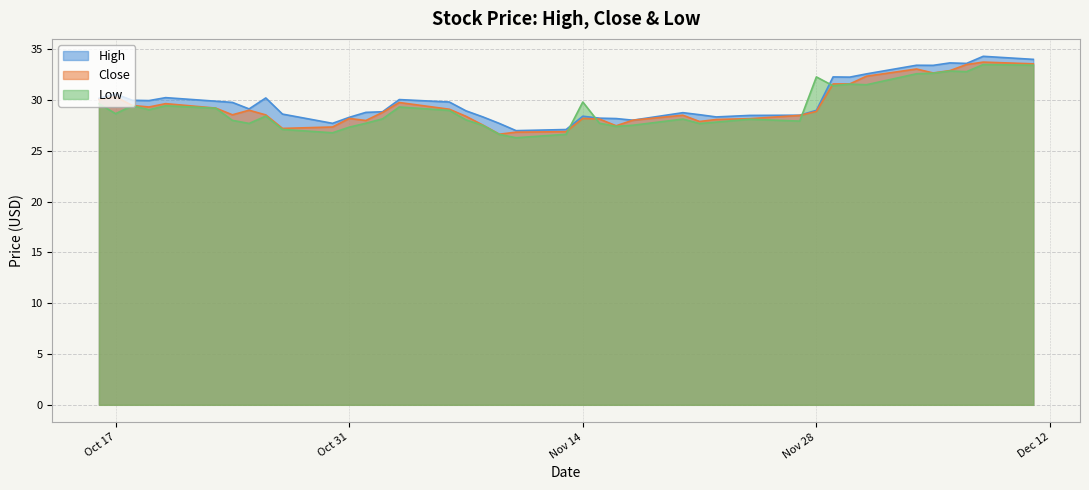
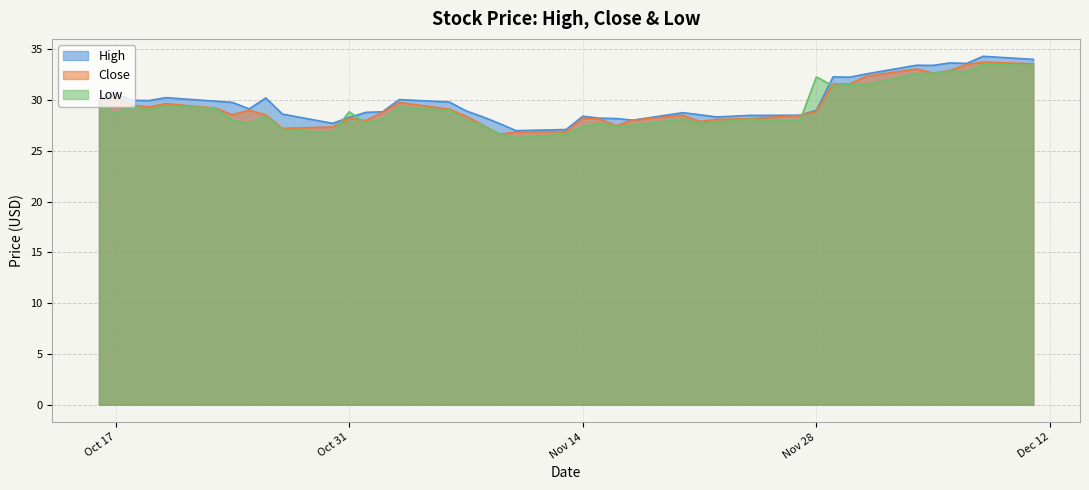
  {
    "Low": {
      "Oct 17": 28.7,
-     "Oct 31": 27.3,
-     "Nov 14": 29.8,
+     "Oct 31": 28.9,
+     "Nov 14": 27.4,
      "Nov 28": 32.3
    }
  }
